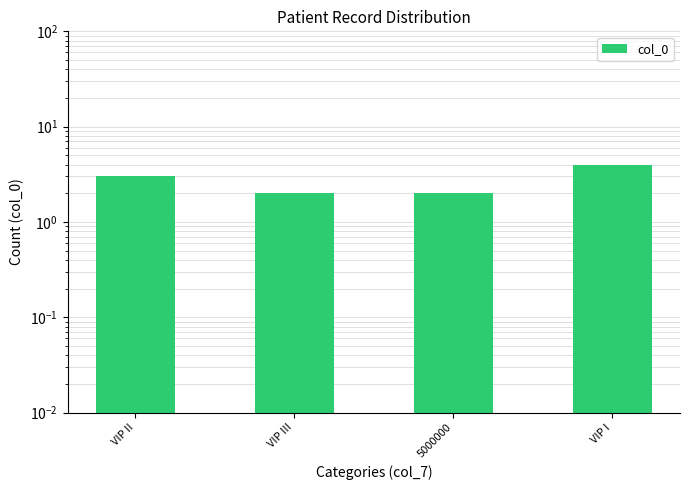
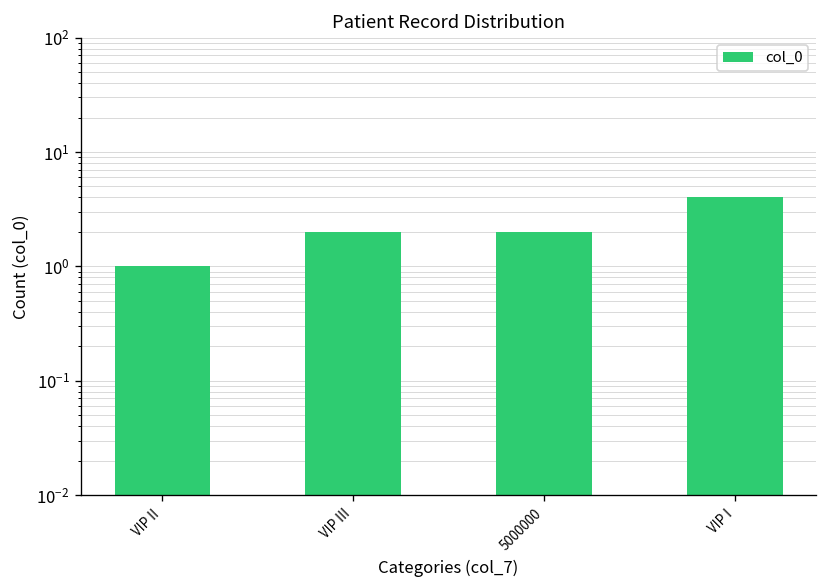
  {
-   "VIP II": 3,
+   "VIP II": 1,
    "VIP III": 2,
    "5000000": 2,
    "VIP I": 4
  }
